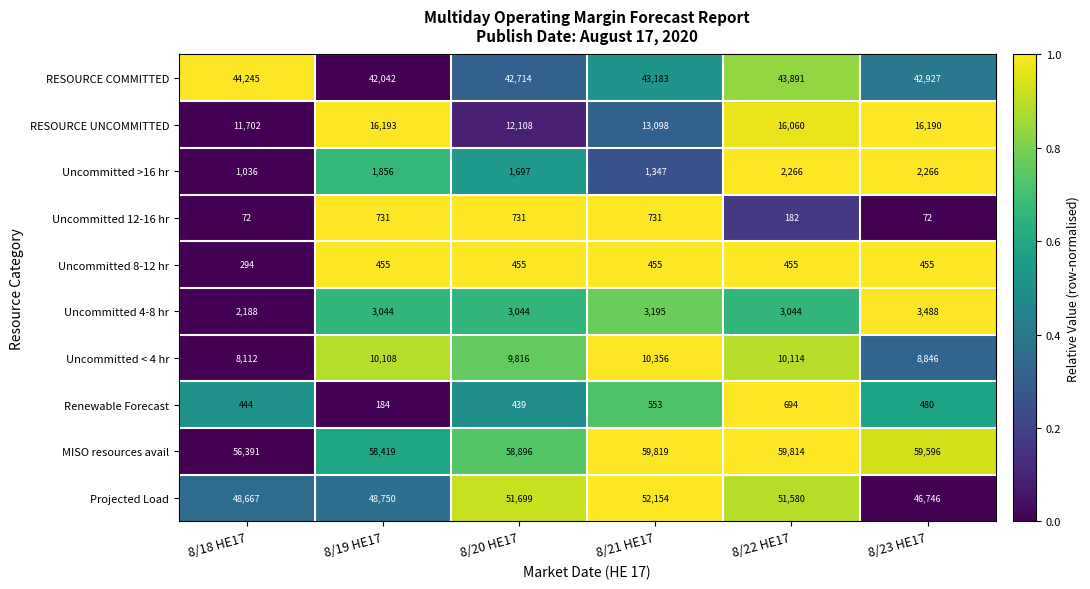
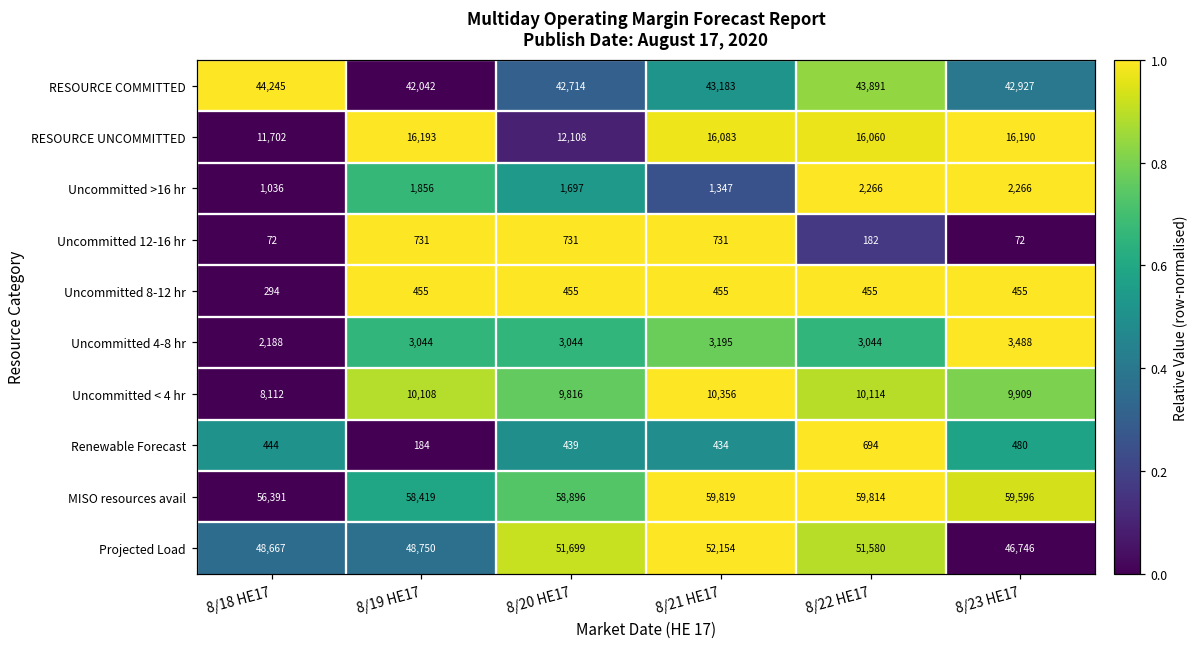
  {
    "RESOURCE COMMITTED": {
      "8/18 HE17": "44,245",
      "8/19 HE17": "42,042",
      "8/20 HE17": "42,714",
      "8/21 HE17": "43,183",
      "8/22 HE17": "43,891",
      "8/23 HE17": "42,927"
    },
    "RESOURCE UNCOMMITTED": {
      "8/18 HE17": "11,702",
      "8/19 HE17": "16,193",
      "8/20 HE17": "12,108",
-     "8/21 HE17": "13,098",
+     "8/21 HE17": "16,083",
      "8/22 HE17": "16,060",
      "8/23 HE17": "16,190"
    },
    "Uncommitted >16 hr": {
      "8/18 HE17": "1,036",
      "8/19 HE17": "1,856",
      "8/20 HE17": "1,697",
      "8/21 HE17": "1,347",
      "8/22 HE17": "2,266",
      "8/23 HE17": "2,266"
    },
    "Uncommitted 12-16 hr": {
      "8/18 HE17": "72",
      "8/19 HE17": "731",
      "8/20 HE17": "731",
      "8/21 HE17": "731",
      "8/22 HE17": "182",
      "8/23 HE17": "72"
    },
    "Uncommitted 8-12 hr": {
      "8/18 HE17": "294",
      "8/19 HE17": "455",
      "8/20 HE17": "455",
      "8/21 HE17": "455",
      "8/22 HE17": "455",
      "8/23 HE17": "455"
    },
    "Uncommitted 4-8 hr": {
      "8/18 HE17": "2,188",
      "8/19 HE17": "3,044",
      "8/20 HE17": "3,044",
      "8/21 HE17": "3,195",
      "8/22 HE17": "3,044",
      "8/23 HE17": "3,488"
    },
    "Uncommitted < 4 hr": {
      "8/18 HE17": "8,112",
      "8/19 HE17": "10,108",
      "8/20 HE17": "9,816",
      "8/21 HE17": "10,356",
      "8/22 HE17": "10,114",
-     "8/23 HE17": "8,846"
+     "8/23 HE17": "9,909"
    },
    "Renewable Forecast": {
      "8/18 HE17": "444",
      "8/19 HE17": "184",
      "8/20 HE17": "439",
-     "8/21 HE17": "553",
+     "8/21 HE17": "434",
      "8/22 HE17": "694",
      "8/23 HE17": "480"
    },
    "MISO resources avail": {
      "8/18 HE17": "56,391",
      "8/19 HE17": "58,419",
      "8/20 HE17": "58,896",
      "8/21 HE17": "59,819",
      "8/22 HE17": "59,814",
      "8/23 HE17": "59,596"
    },
    "Projected Load": {
      "8/18 HE17": "48,667",
      "8/19 HE17": "48,750",
      "8/20 HE17": "51,699",
      "8/21 HE17": "52,154",
      "8/22 HE17": "51,580",
      "8/23 HE17": "46,746"
    }
  }
